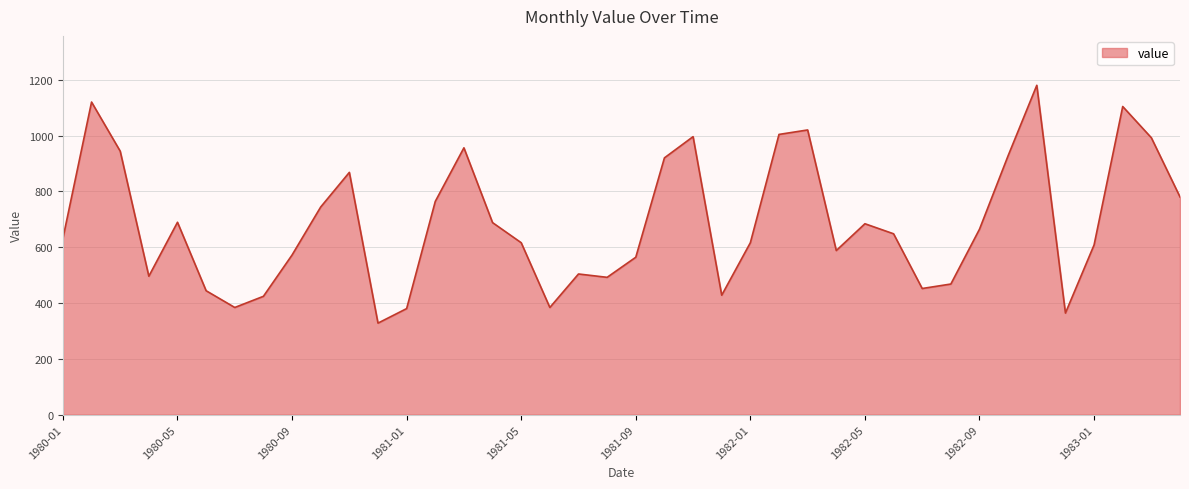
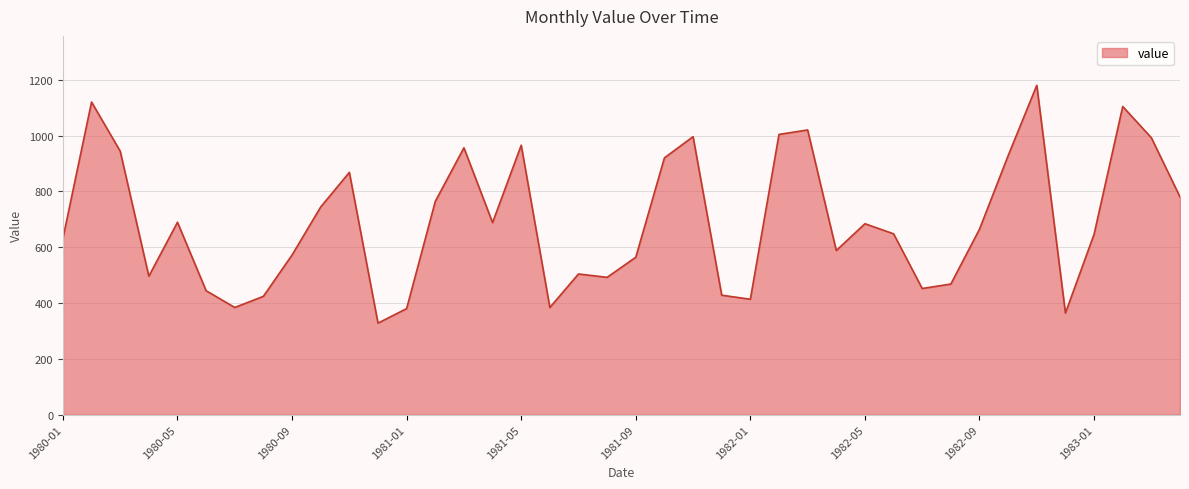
  {
    "1980-01": 630,
    "1980-05": 690,
    "1980-09": 570,
    "1981-01": 380,
-   "1981-05": 620,
+   "1981-05": 970,
    "1981-09": 560,
-   "1982-01": 620,
+   "1982-01": 410,
    "1982-05": 680,
    "1982-09": 660,
-   "1983-01": 610
+   "1983-01": 650
  }
